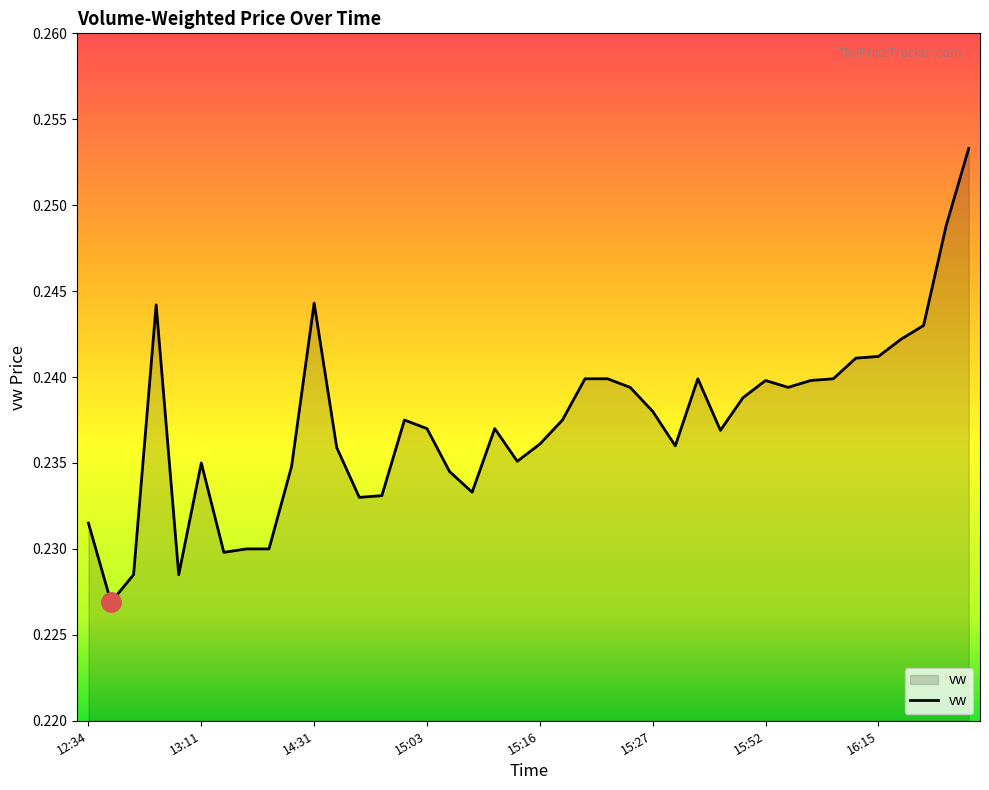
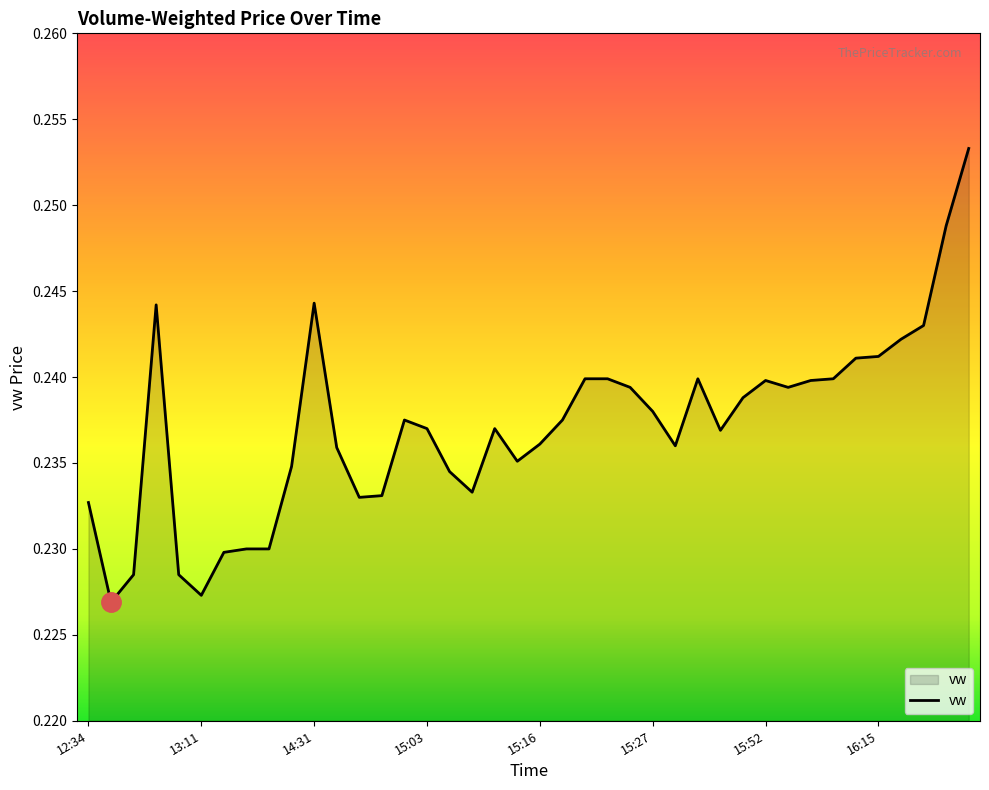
  {
    "vw": {
-     "12:34": 0.2315,
-     "13:11": 0.2350,
+     "12:34": 0.2327,
+     "13:11": 0.2273,
      "14:31": 0.2443,
      "15:03": 0.2370,
      "15:16": 0.2361,
      "15:27": 0.2380,
      "15:52": 0.2398,
      "16:15": 0.2412
    }
  }
